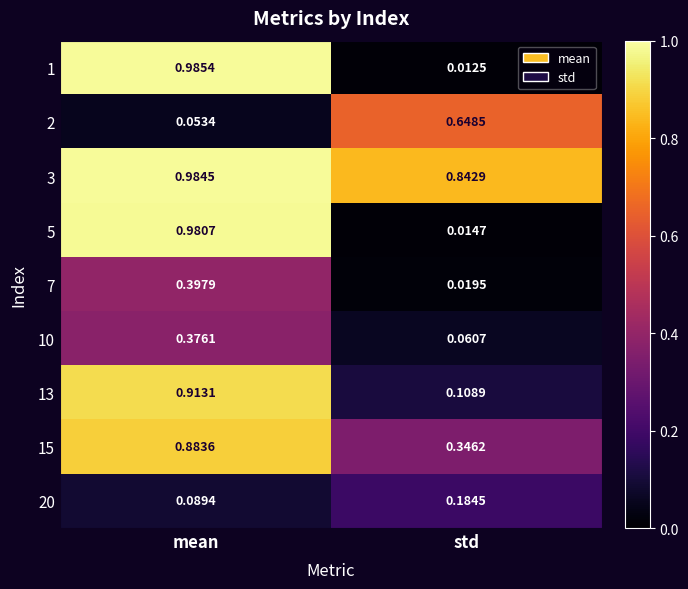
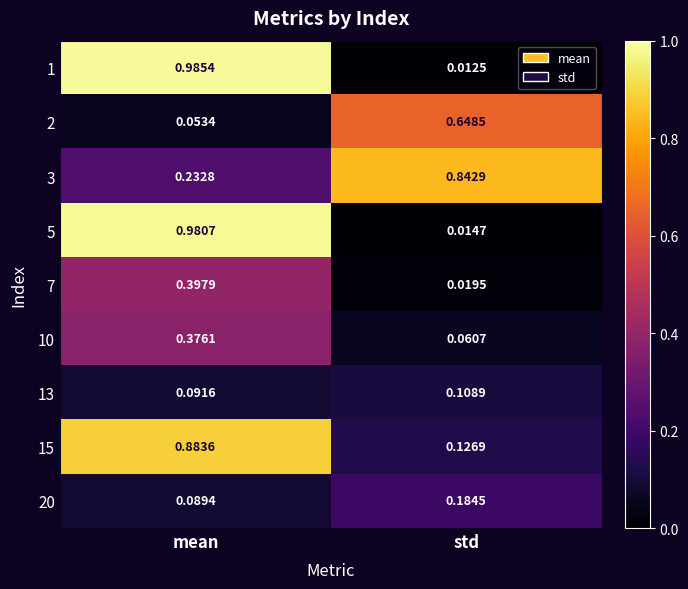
  {
    "1": {
      "mean": 0.9854,
      "std": 0.0125
    },
    "2": {
      "mean": 0.0534,
      "std": 0.6485
    },
    "3": {
-     "mean": 0.9845,
+     "mean": 0.2328,
      "std": 0.8429
    },
    "5": {
      "mean": 0.9807,
      "std": 0.0147
    },
    "7": {
      "mean": 0.3979,
      "std": 0.0195
    },
    "10": {
      "mean": 0.3761,
      "std": 0.0607
    },
    "13": {
-     "mean": 0.9131,
+     "mean": 0.0916,
      "std": 0.1089
    },
    "15": {
      "mean": 0.8836,
-     "std": 0.3462
+     "std": 0.1269
    },
    "20": {
      "mean": 0.0894,
      "std": 0.1845
    }
  }
